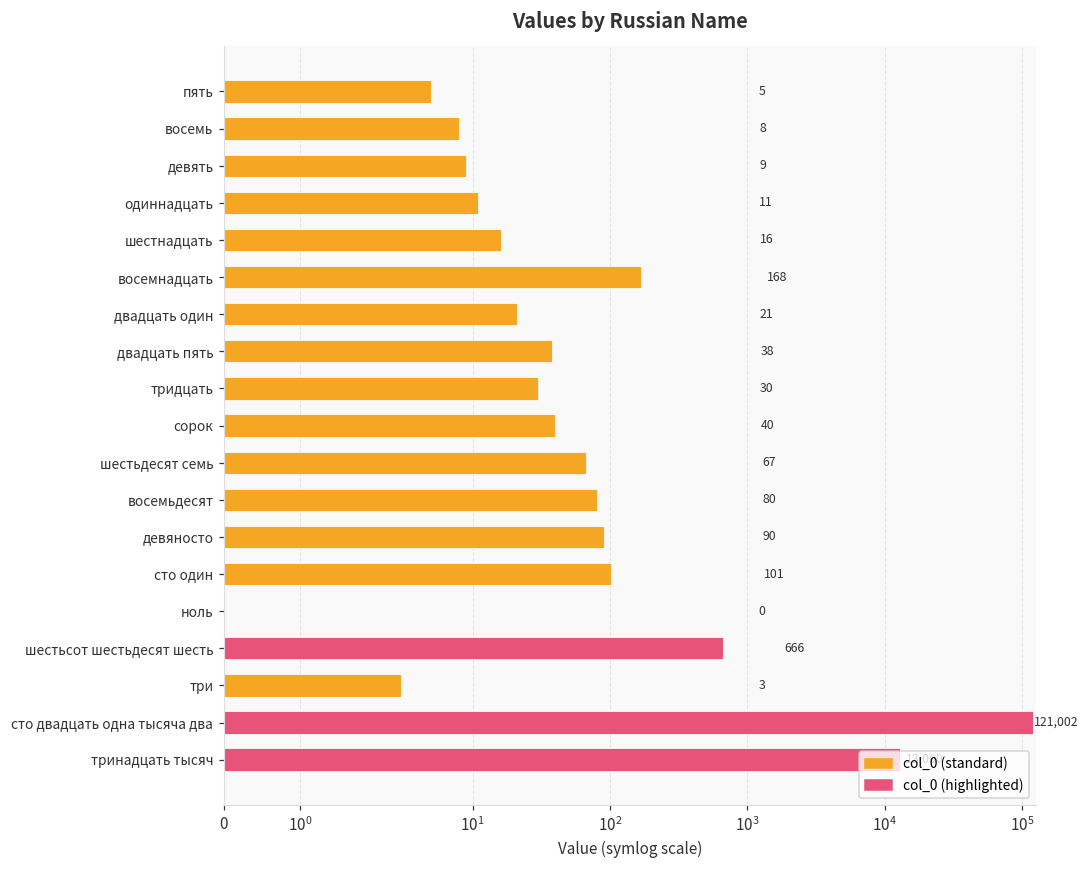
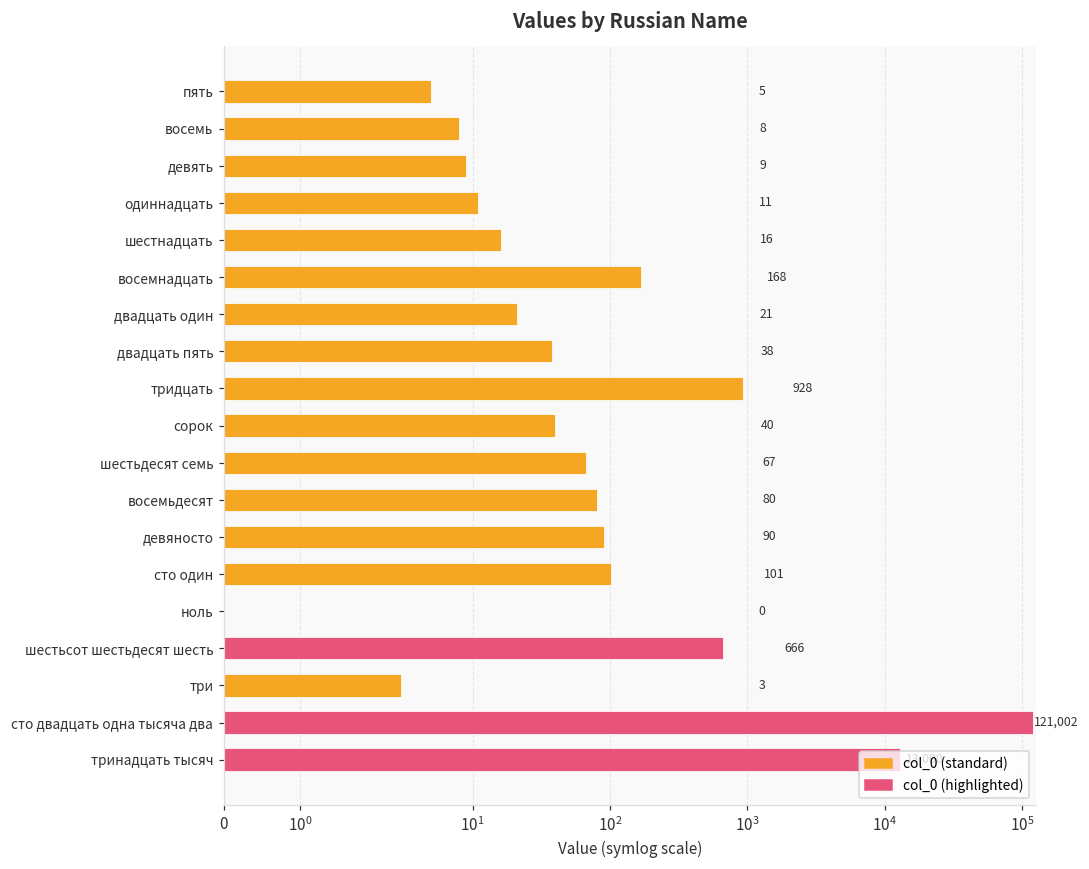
  {
-   "тридцать": "30",
+   "тридцать": "928",
    "сто двадцать одна тысяча два": "121,002"
  }
